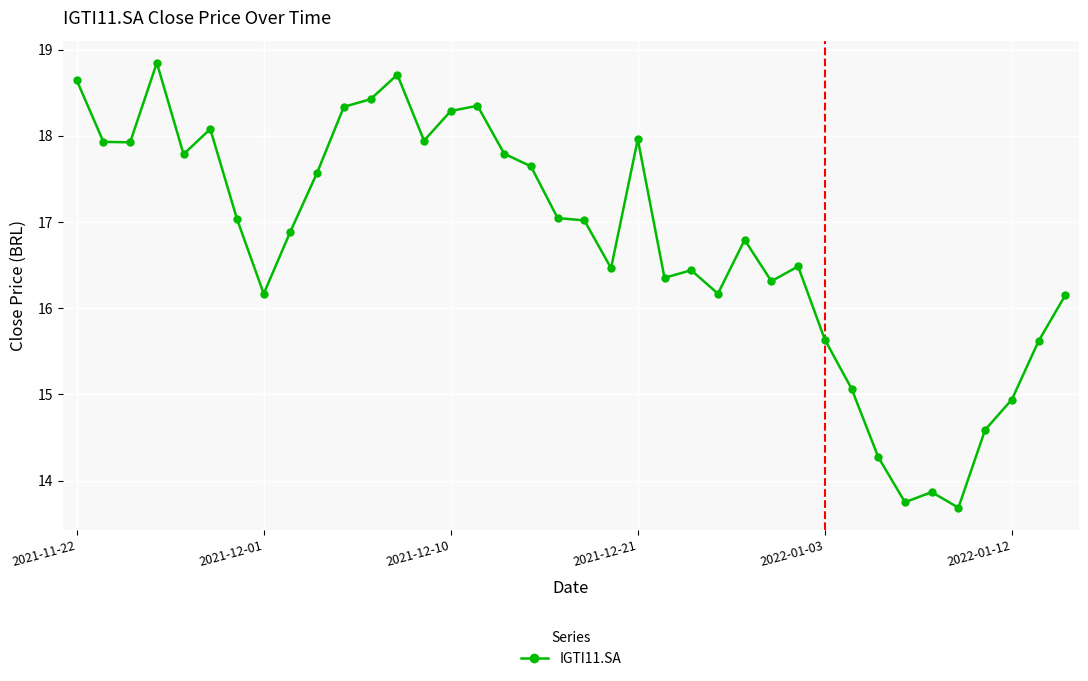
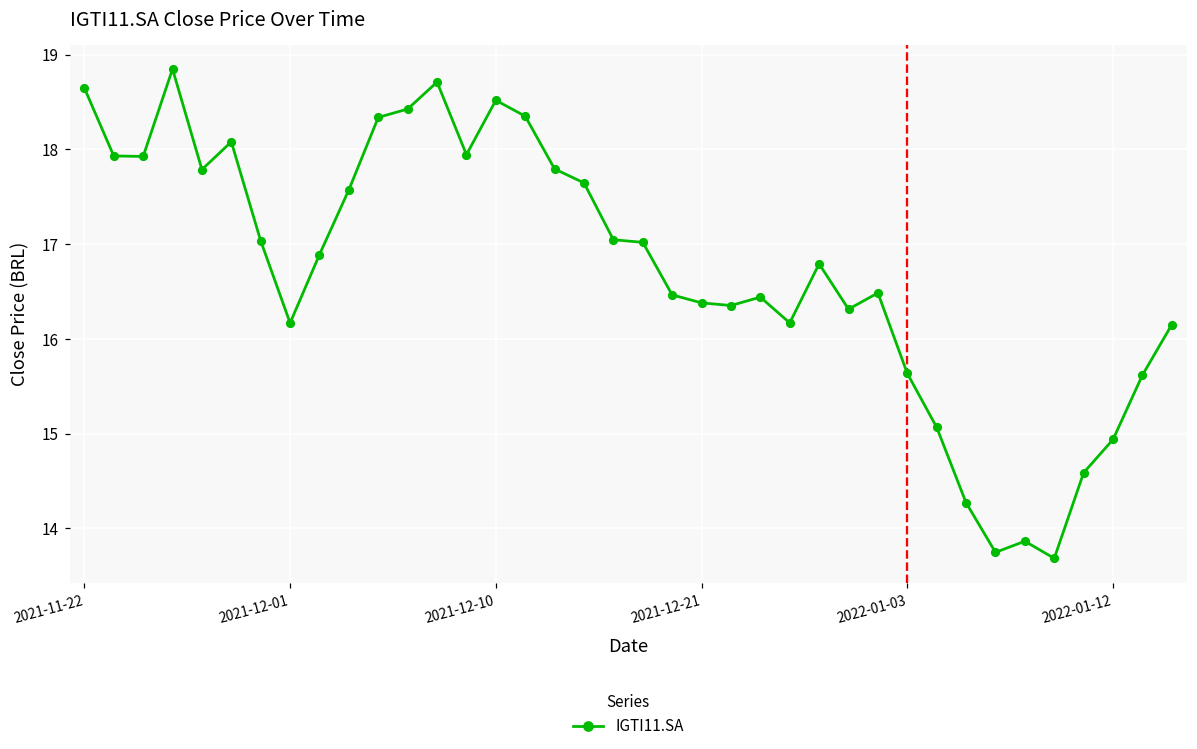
  {
    "2021-11-22": 18.6,
    "2021-12-01": 16.2,
-   "2021-12-10": 18.3,
-   "2021-12-21": 18.0,
+   "2021-12-10": 18.5,
+   "2021-12-21": 16.4,
    "2022-01-03": 15.6,
    "2022-01-12": 14.9
  }
